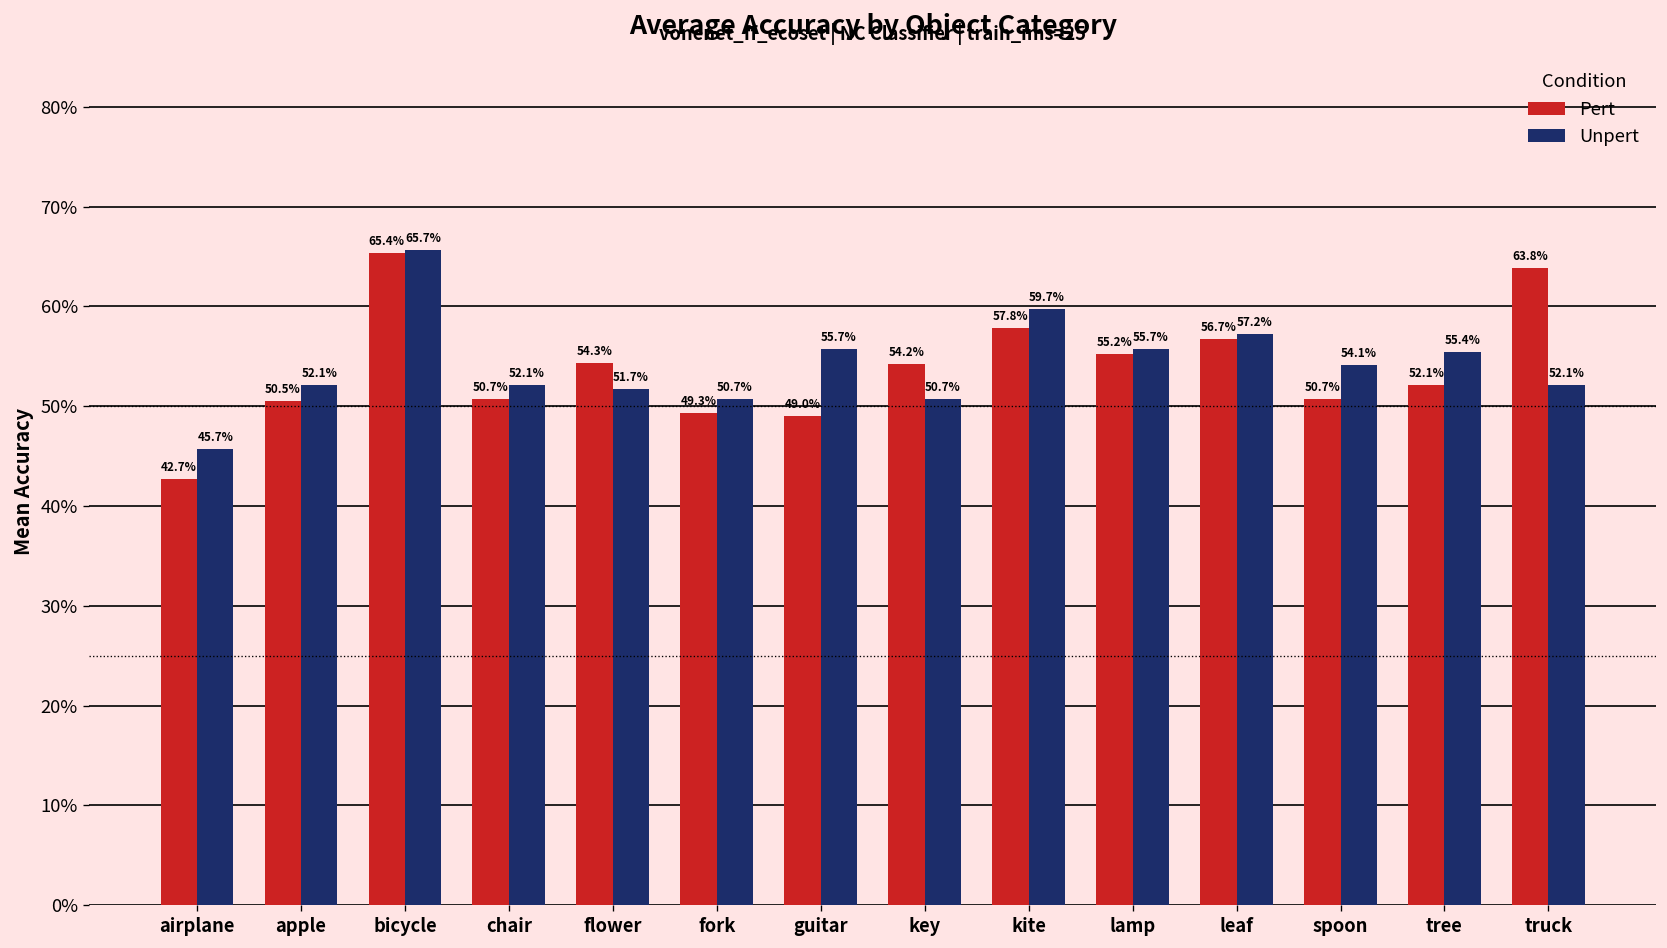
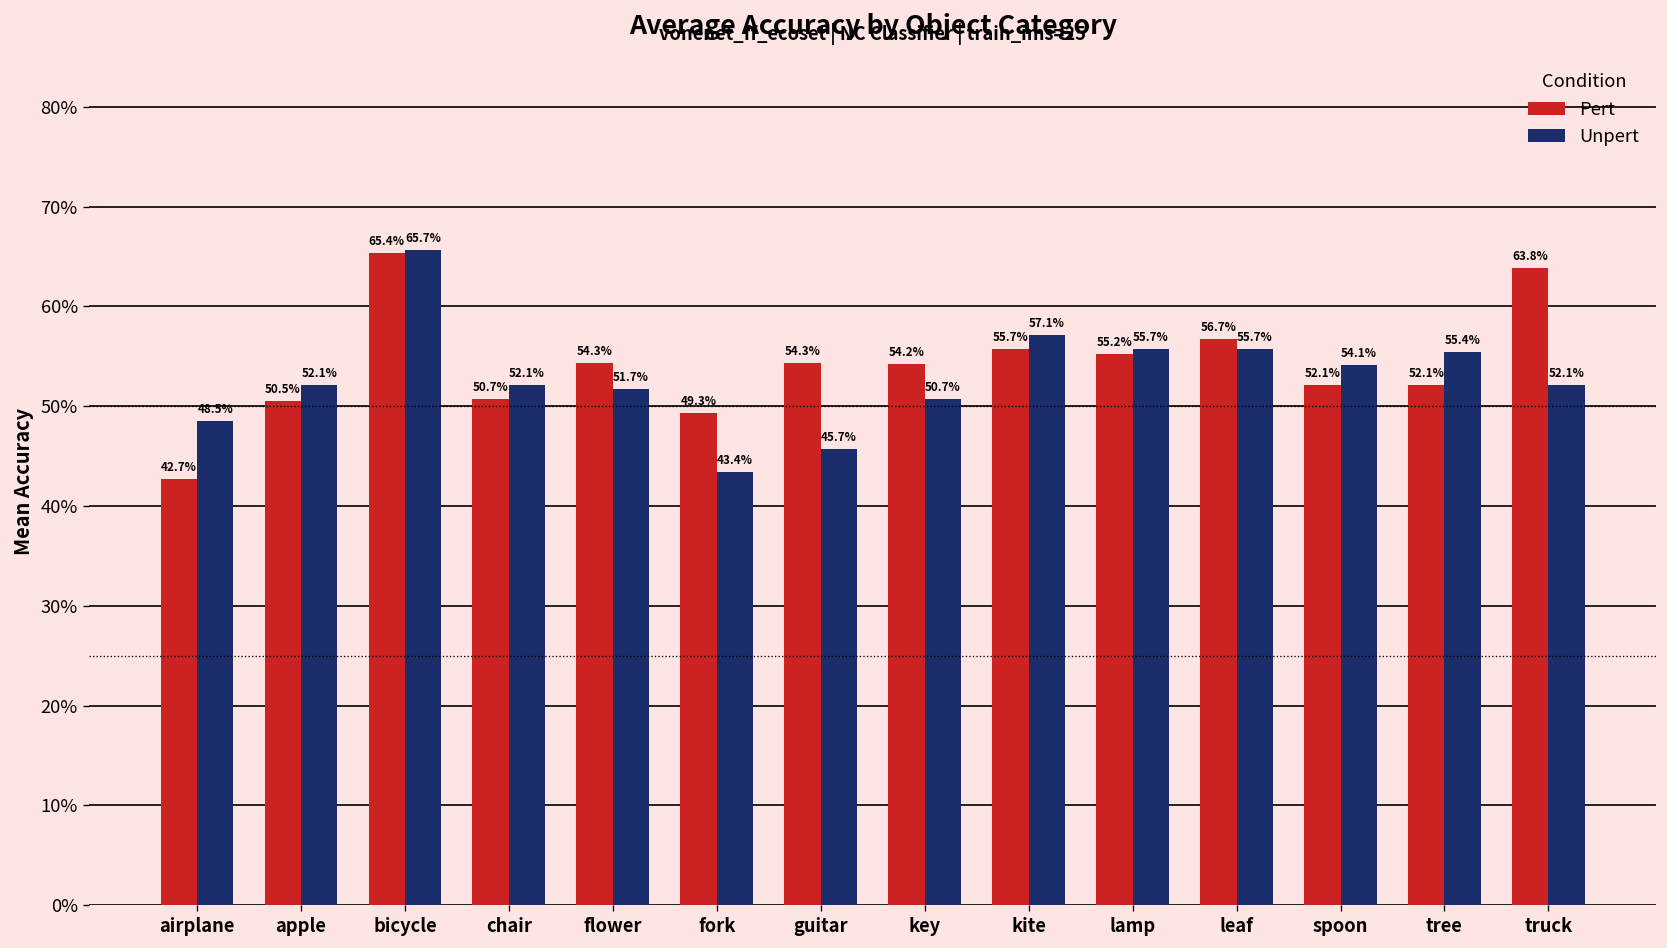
  {
    "Pert": {
      "airplane": "42.7%",
      "apple": "50.5%",
      "bicycle": "65.4%",
      "chair": "50.7%",
      "flower": "54.3%",
      "fork": "49.3%",
-     "guitar": "49.0%",
+     "guitar": "54.3%",
      "key": "54.2%",
-     "kite": "57.8%",
+     "kite": "55.7%",
      "lamp": "55.2%",
      "leaf": "56.7%",
-     "spoon": "50.7%",
+     "spoon": "52.1%",
      "tree": "52.1%",
      "truck": "63.8%"
    },
    "Unpert": {
-     "airplane": "45.7%",
+     "airplane": "48.5%",
      "apple": "52.1%",
      "bicycle": "65.7%",
      "chair": "52.1%",
      "flower": "51.7%",
-     "fork": "50.7%",
-     "guitar": "55.7%",
+     "fork": "43.4%",
+     "guitar": "45.7%",
      "key": "50.7%",
-     "kite": "59.7%",
+     "kite": "57.1%",
      "lamp": "55.7%",
-     "leaf": "57.2%",
+     "leaf": "55.7%",
      "spoon": "54.1%",
      "tree": "55.4%",
      "truck": "52.1%"
    }
  }
